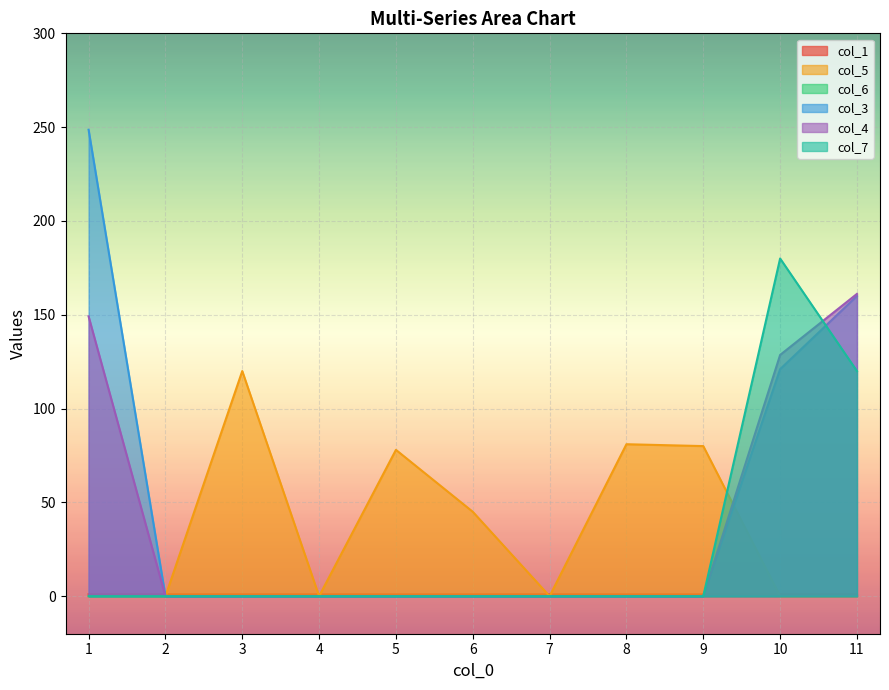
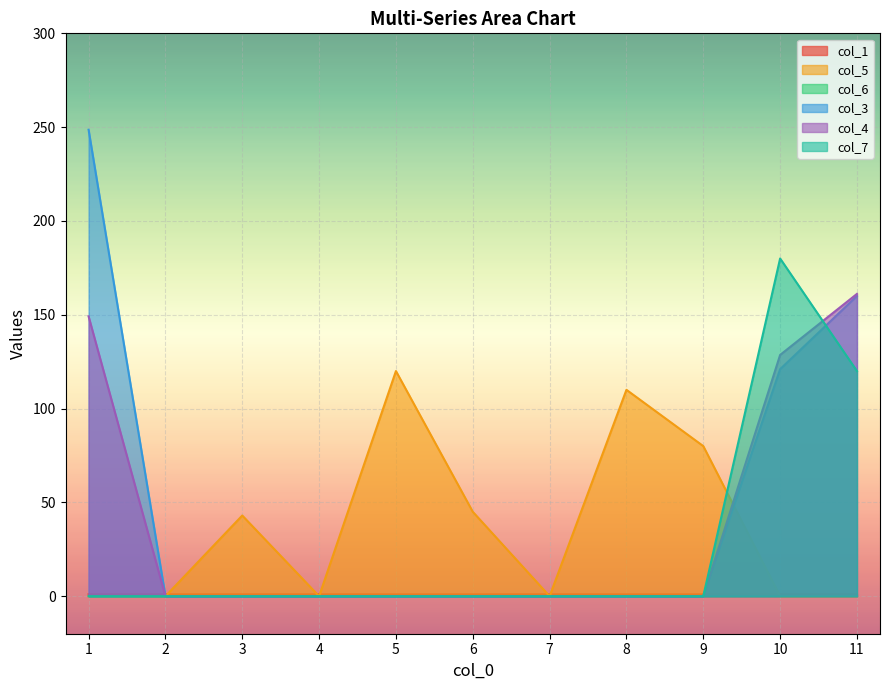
  {
    "col_5": {
-     "3": 120,
-     "5": 78,
+     "3": 43,
+     "5": 120,
      "6": 45,
-     "8": 81,
+     "8": 110,
      "9": 80
    },
    "col_3": {
      "1": 249,
      "10": 121
    },
    "col_4": {
      "1": 149,
      "10": 129
    }
  }
